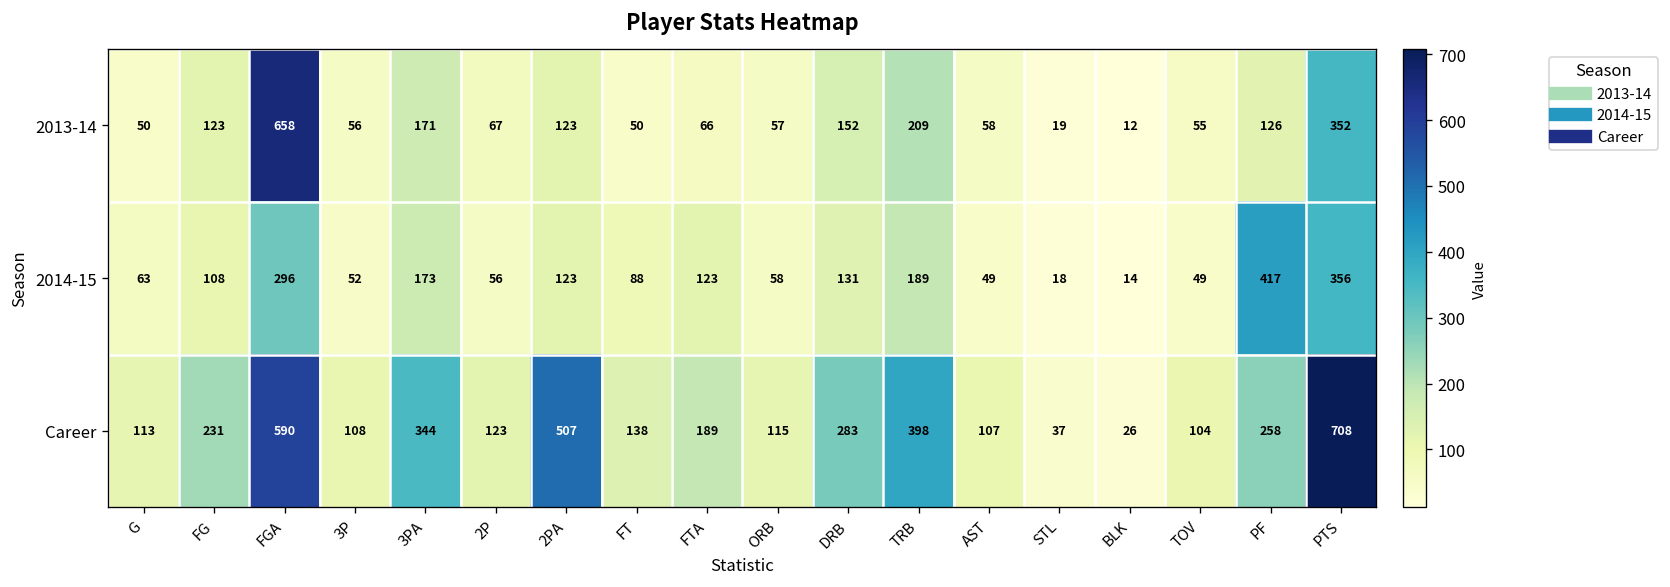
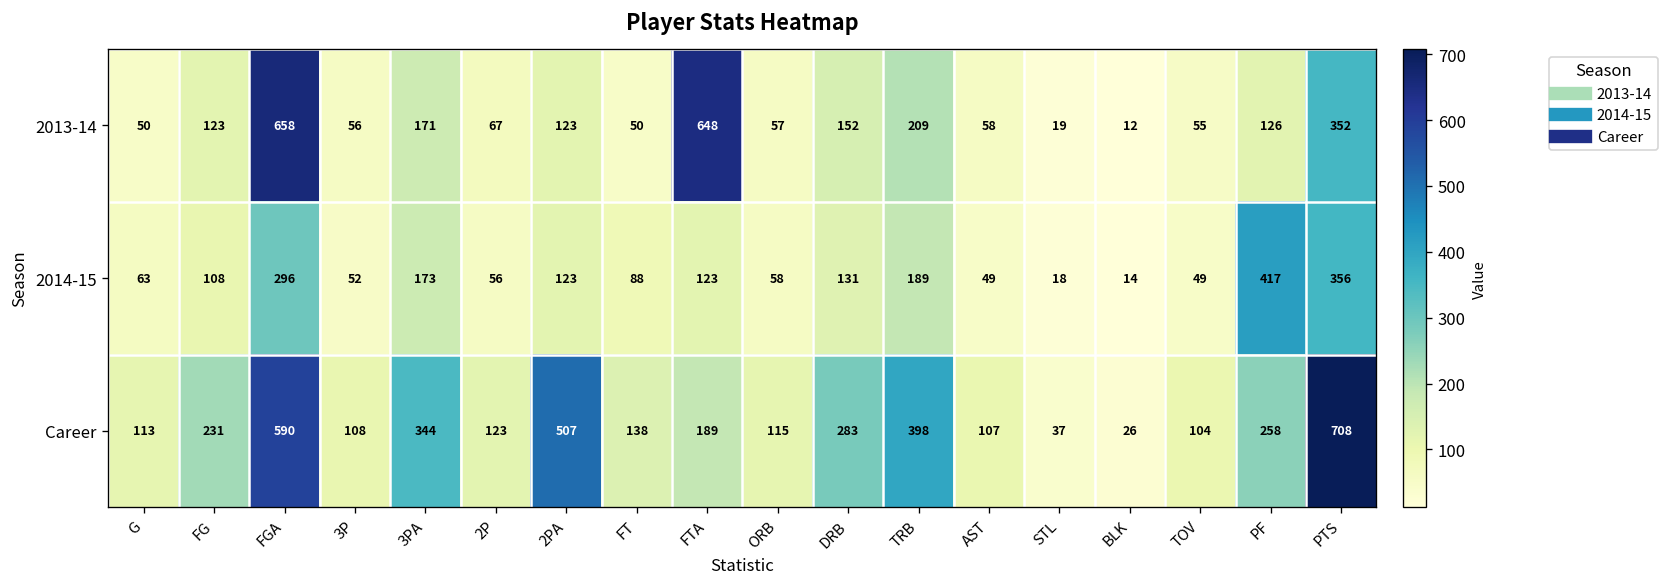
  {
    "2013-14": {
      "G": 50,
      "FG": 123,
      "FGA": 658,
      "3P": 56,
      "3PA": 171,
      "2P": 67,
      "2PA": 123,
      "FT": 50,
-     "FTA": 66,
+     "FTA": 648,
      "ORB": 57,
      "DRB": 152,
      "TRB": 209,
      "AST": 58,
      "STL": 19,
      "BLK": 12,
      "TOV": 55,
      "PF": 126,
      "PTS": 352
    },
    "2014-15": {
      "G": 63,
      "FG": 108,
      "FGA": 296,
      "3P": 52,
      "3PA": 173,
      "2P": 56,
      "2PA": 123,
      "FT": 88,
      "FTA": 123,
      "ORB": 58,
      "DRB": 131,
      "TRB": 189,
      "AST": 49,
      "STL": 18,
      "BLK": 14,
      "TOV": 49,
      "PF": 417,
      "PTS": 356
    },
    "Career": {
      "G": 113,
      "FG": 231,
      "FGA": 590,
      "3P": 108,
      "3PA": 344,
      "2P": 123,
      "2PA": 507,
      "FT": 138,
      "FTA": 189,
      "ORB": 115,
      "DRB": 283,
      "TRB": 398,
      "AST": 107,
      "STL": 37,
      "BLK": 26,
      "TOV": 104,
      "PF": 258,
      "PTS": 708
    }
  }
